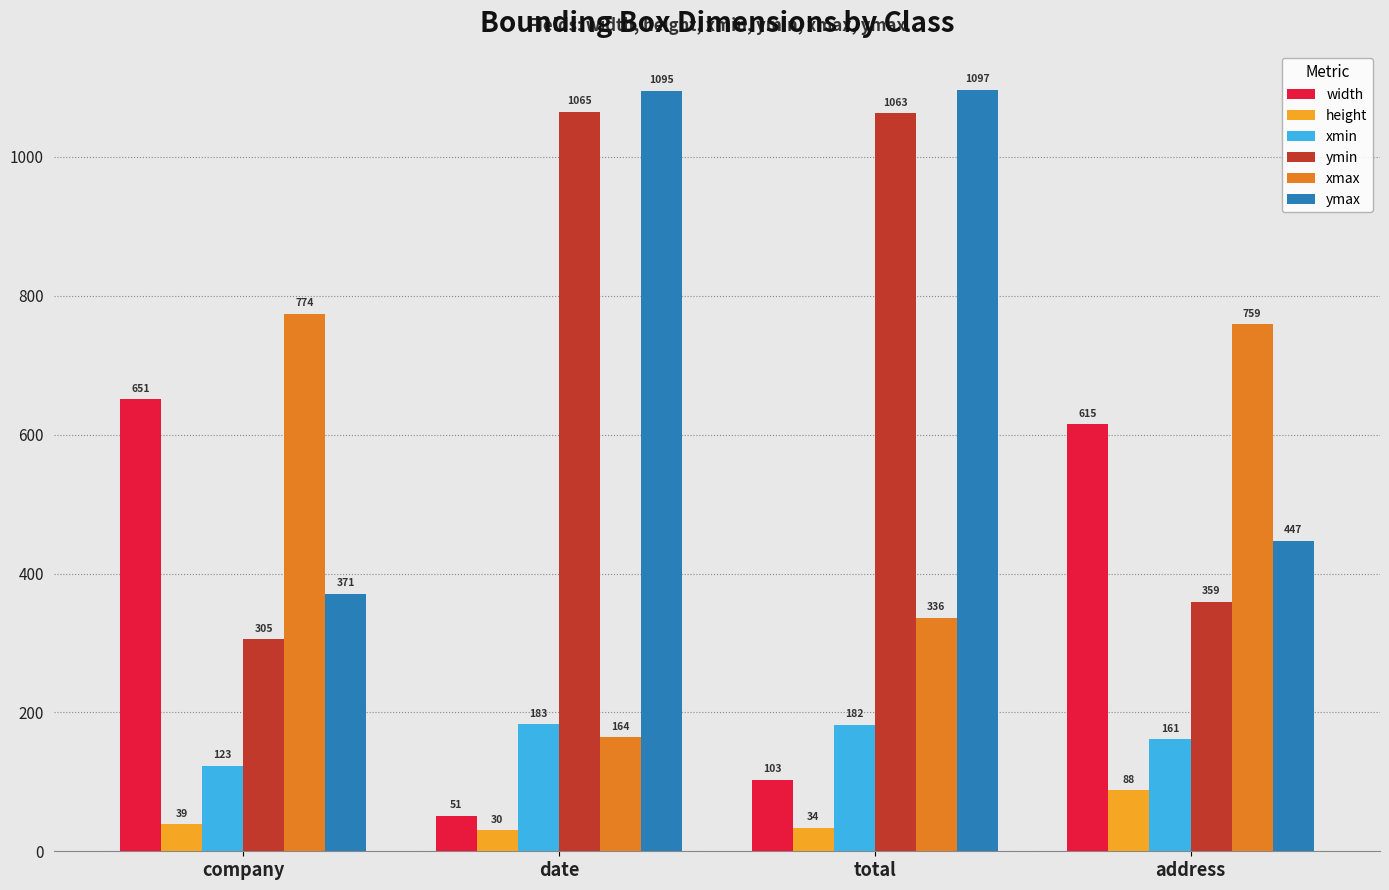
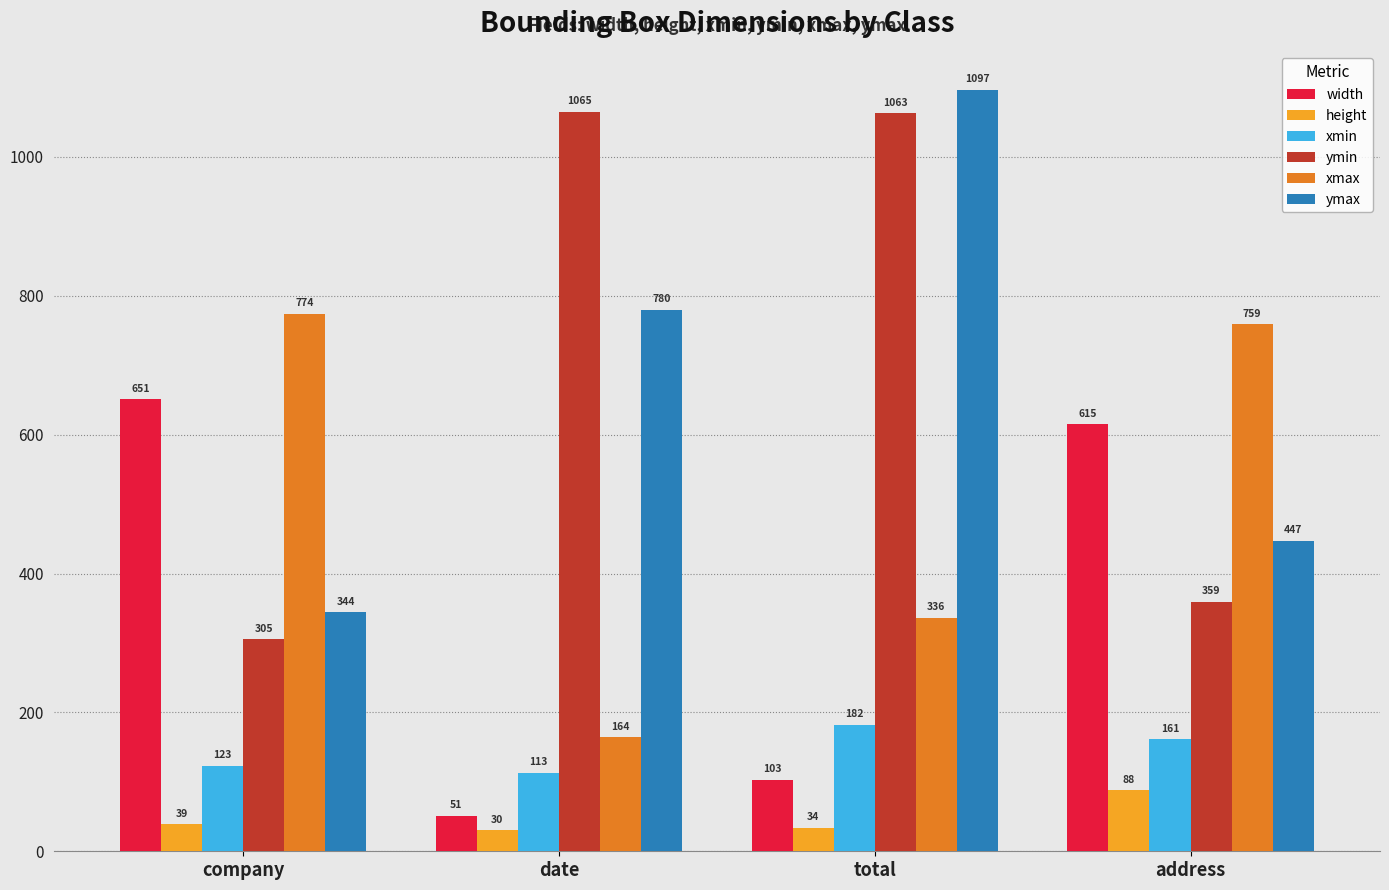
  {
    "xmin": {
      "company": 123,
-     "date": 183,
+     "date": 113,
      "total": 182,
      "address": 161
    },
    "ymax": {
-     "company": 371,
-     "date": 1095,
+     "company": 344,
+     "date": 780,
      "total": 1097,
      "address": 447
    }
  }
